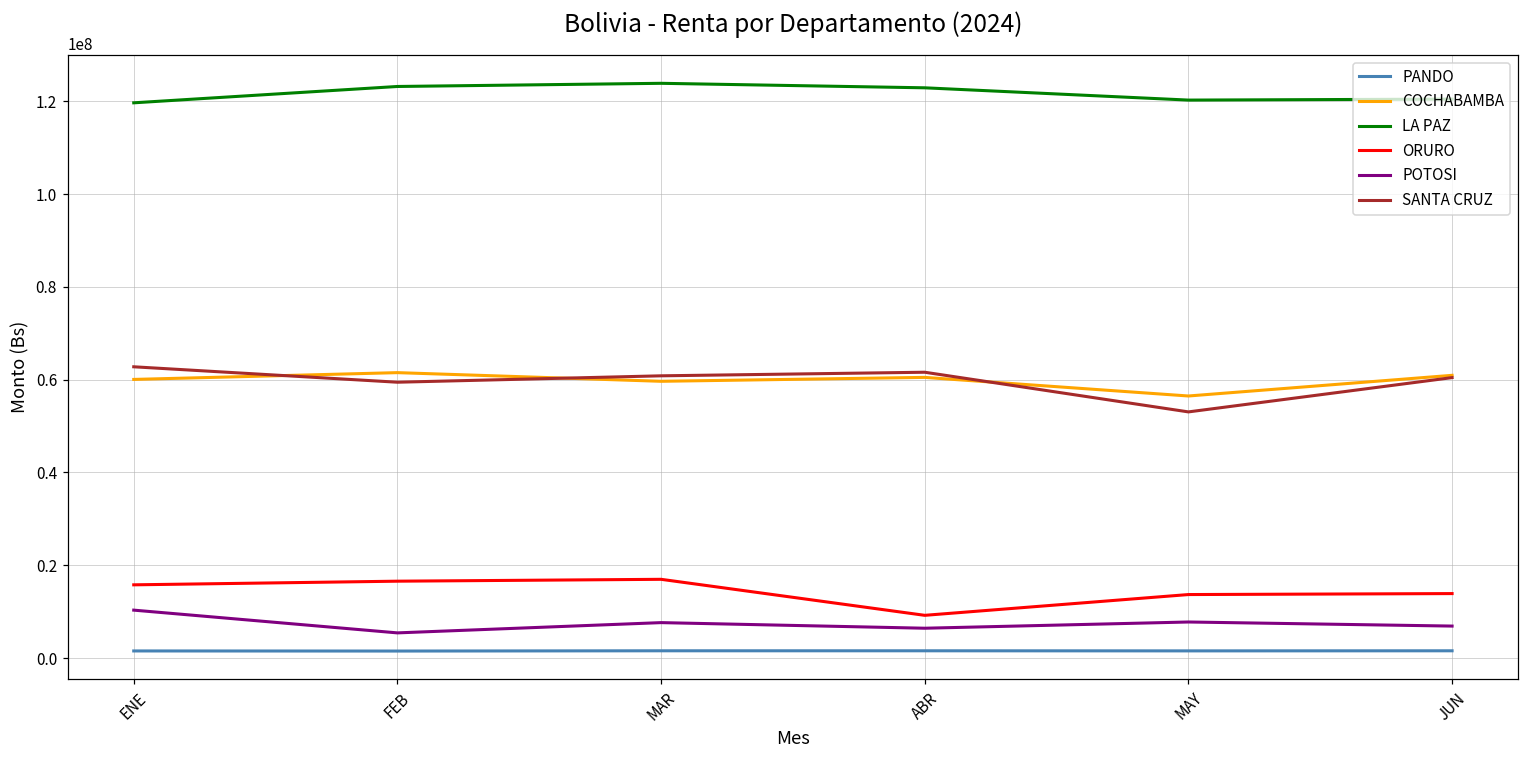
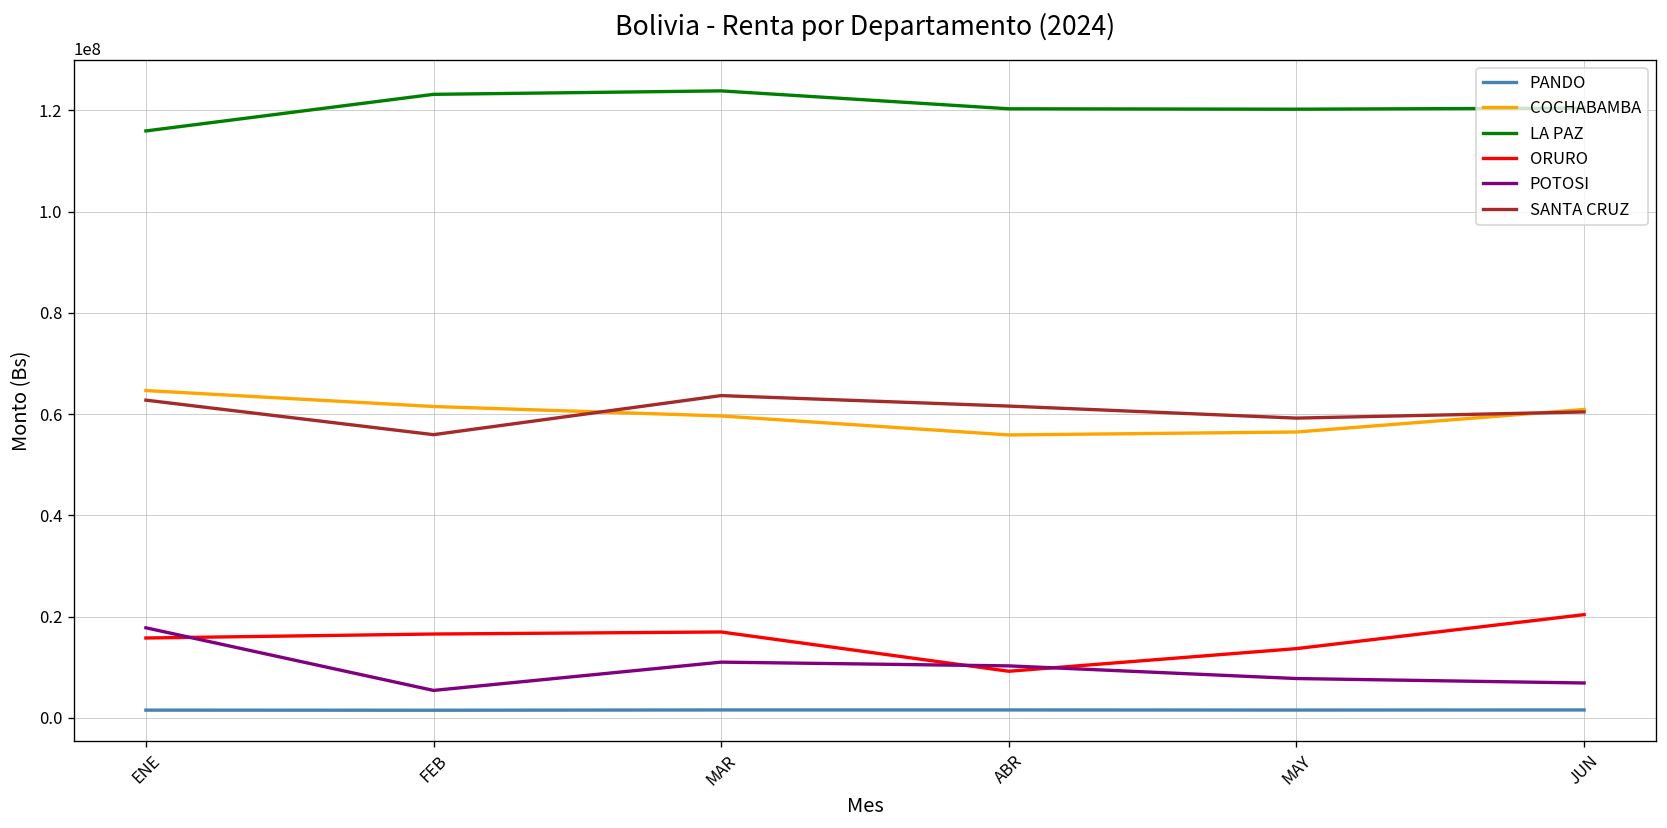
  {
    "PANDO": {
      "ENE": 2000000,
      "FEB": 2000000,
      "MAR": 2000000,
      "ABR": 2000000,
      "MAY": 2000000,
      "JUN": 2000000
    },
    "COCHABAMBA": {
-     "ENE": 60000000,
+     "ENE": 65000000,
      "FEB": 62000000,
      "MAR": 60000000,
-     "ABR": 60000000,
+     "ABR": 56000000,
      "MAY": 56000000
    },
    "LA PAZ": {
-     "ENE": 120000000,
+     "ENE": 116000000,
      "FEB": 123000000,
      "MAR": 124000000,
-     "ABR": 123000000,
+     "ABR": 120000000,
      "MAY": 120000000
    },
    "ORURO": {
      "ENE": 16000000,
      "FEB": 17000000,
      "MAR": 17000000,
      "ABR": 9000000,
      "MAY": 14000000,
-     "JUN": 14000000
+     "JUN": 20000000
    },
    "POTOSI": {
-     "ENE": 10000000,
+     "ENE": 18000000,
      "FEB": 5000000,
-     "MAR": 8000000,
-     "ABR": 6000000,
+     "MAR": 11000000,
+     "ABR": 10000000,
      "MAY": 8000000,
      "JUN": 7000000
    },
    "SANTA CRUZ": {
      "ENE": 63000000,
-     "FEB": 59000000,
-     "MAR": 61000000,
+     "FEB": 56000000,
+     "MAR": 64000000,
      "ABR": 62000000,
-     "MAY": 53000000
+     "MAY": 59000000
    }
  }
